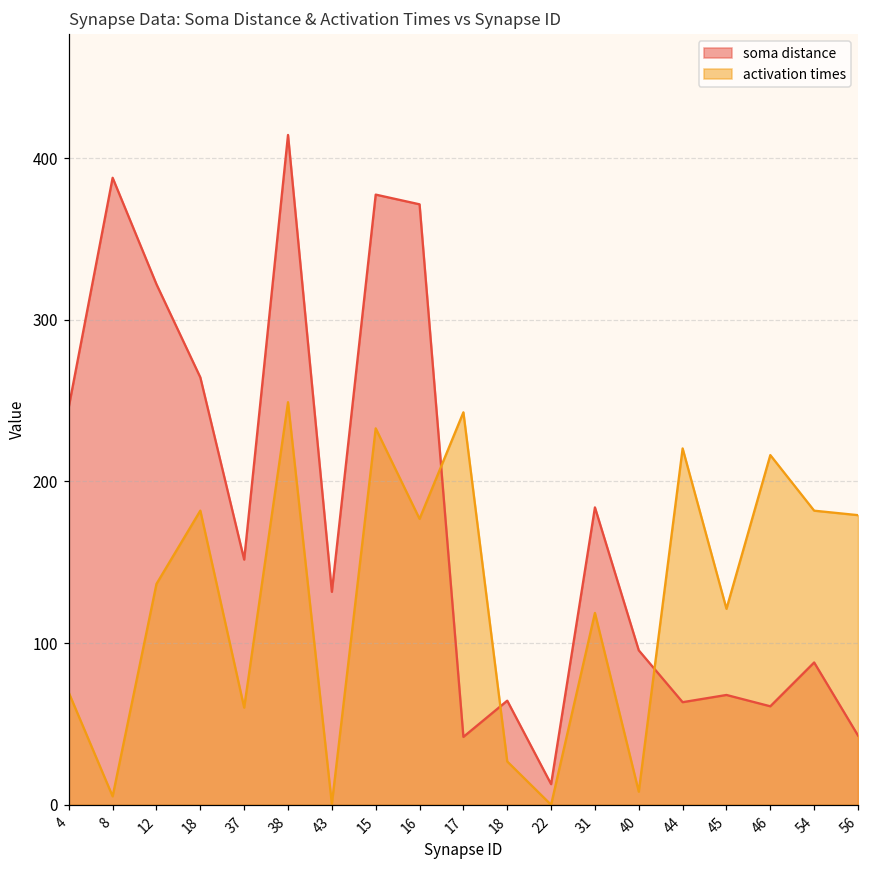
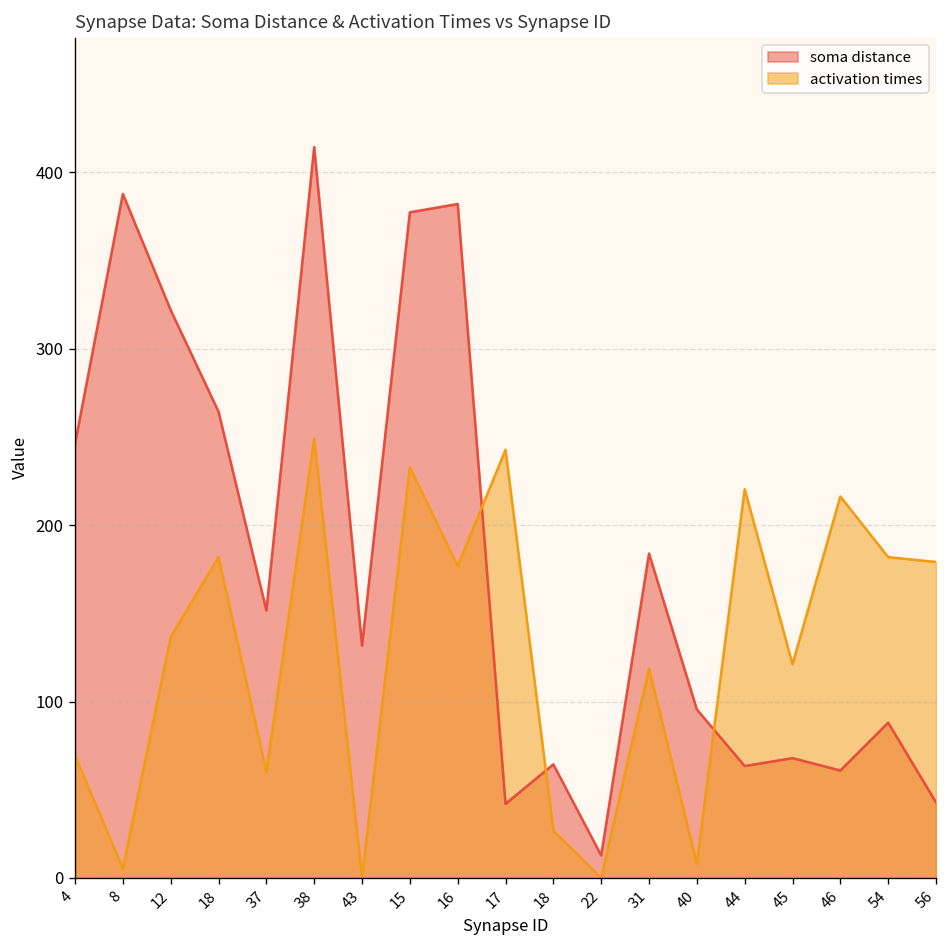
  {
    "soma distance": {
      "4": 246,
      "8": 388,
      "12": 322,
      "37": 152,
      "38": 414,
      "43": 132,
      "15": 377,
-     "16": 371,
+     "16": 382,
      "17": 42,
      "22": 13,
      "31": 184,
      "40": 96,
      "44": 63,
      "45": 68,
      "46": 61,
      "54": 88,
      "56": 43
    },
    "activation times": {
      "4": 69,
      "8": 5,
      "12": 137,
      "37": 60,
      "38": 249,
      "43": 1,
      "15": 233,
      "16": 177,
      "17": 243,
      "22": 0,
      "31": 119,
      "40": 8,
      "44": 220,
      "45": 121,
      "46": 216,
      "54": 182,
      "56": 179
    }
  }
